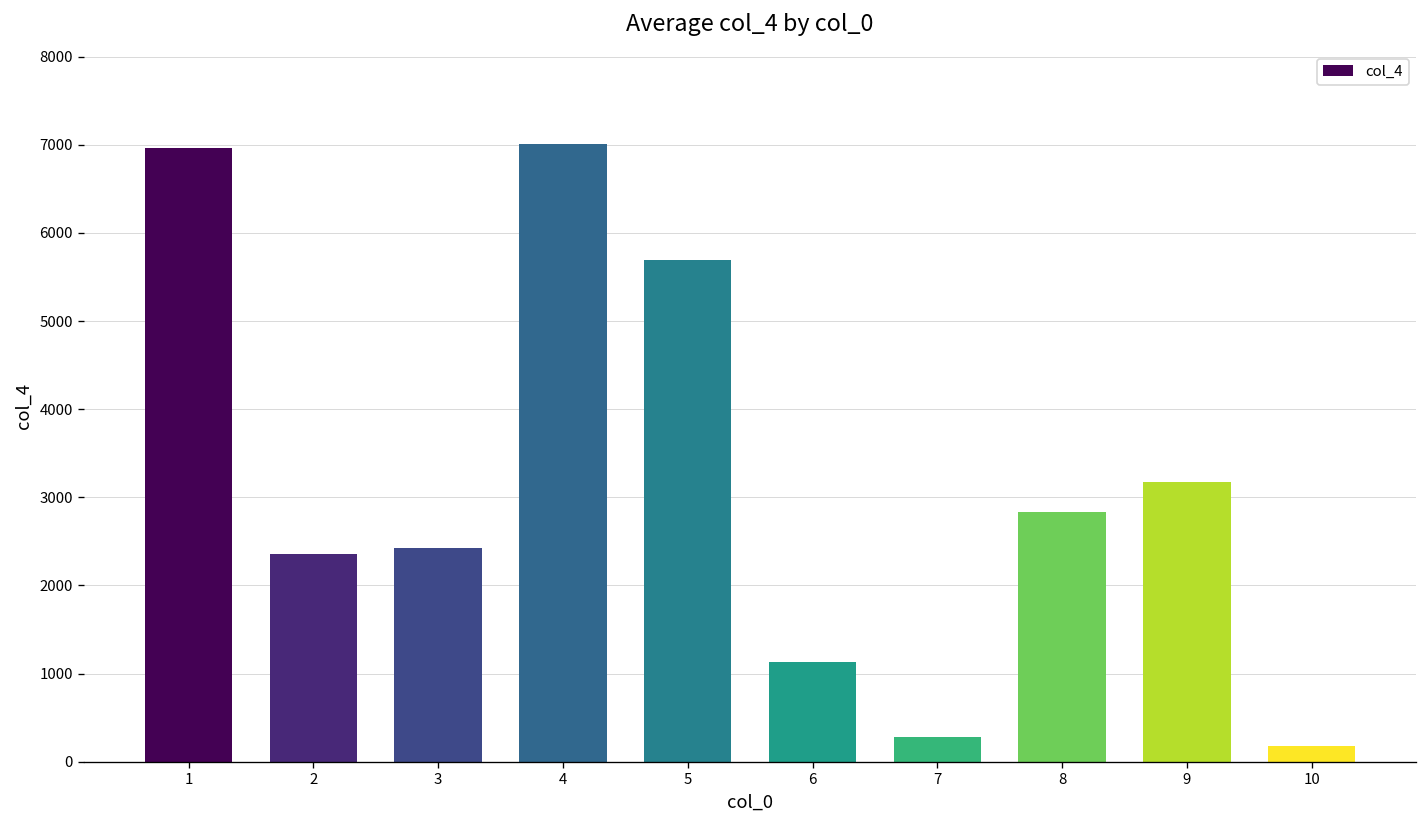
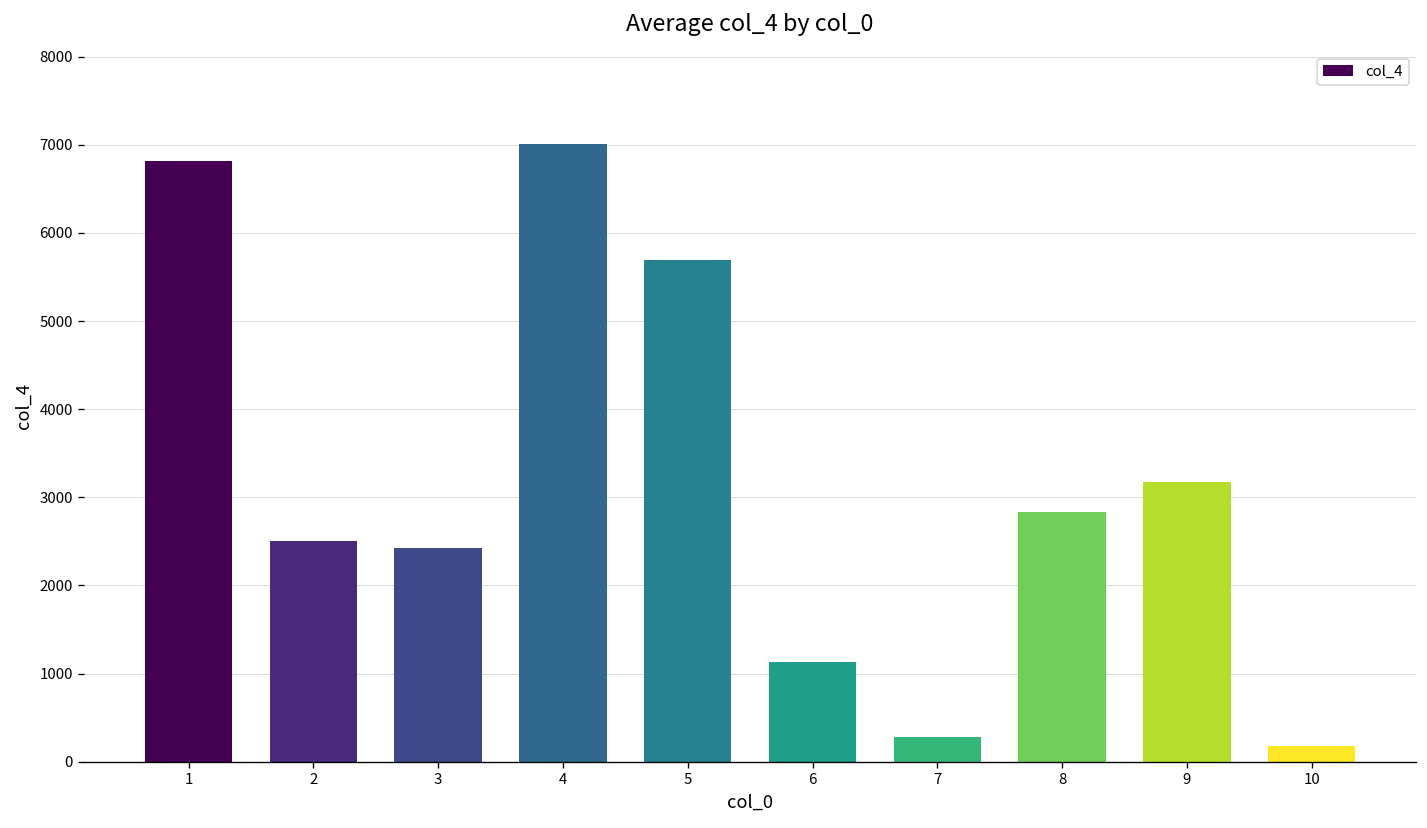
  {
-   "1": 7000,
-   "2": 2400,
+   "1": 6800,
+   "2": 2500,
    "3": 2400,
    "4": 7000,
    "5": 5700,
    "6": 1100,
    "7": 300,
    "8": 2800,
    "9": 3200,
    "10": 200
  }
